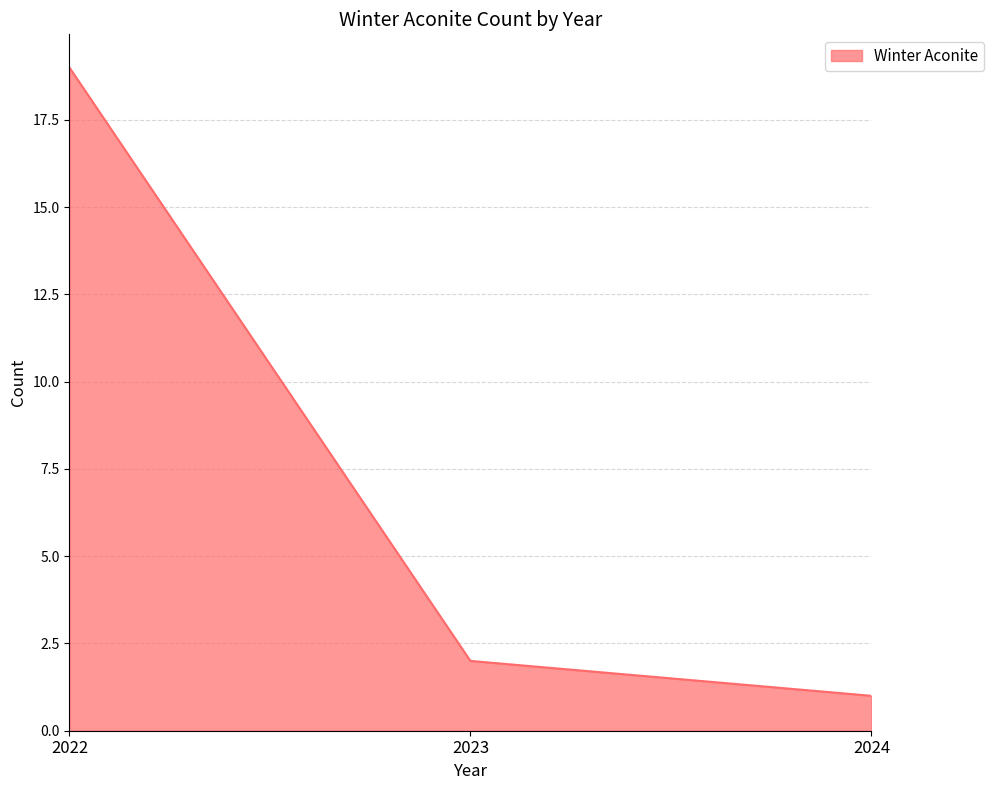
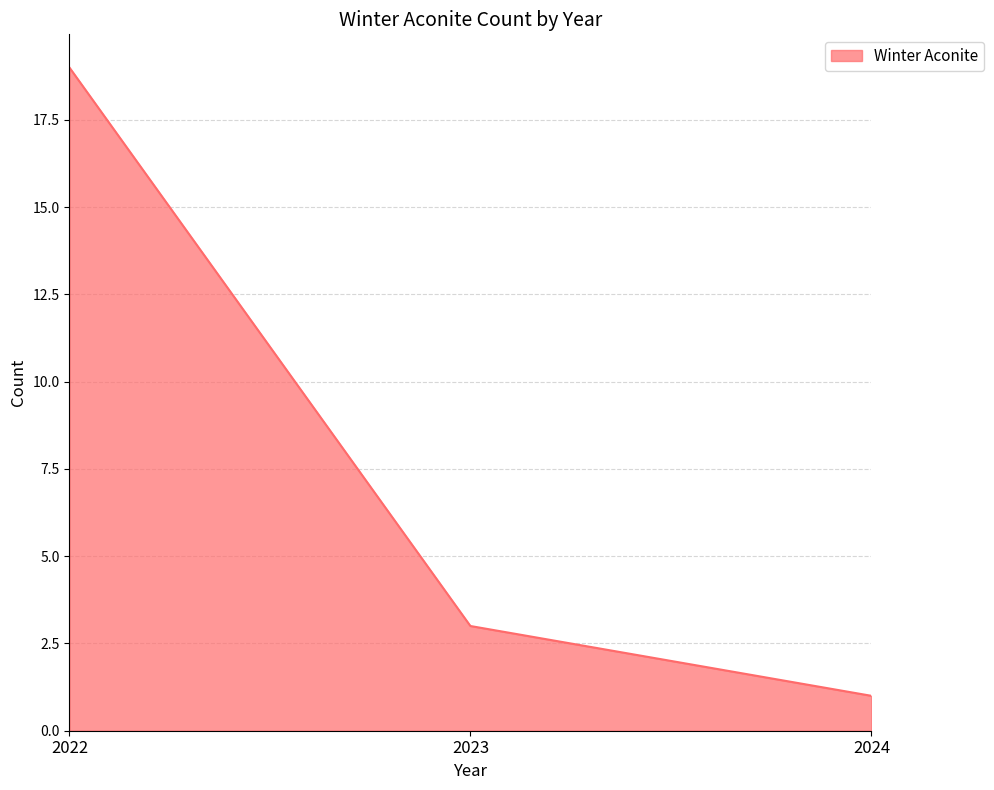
  {
    "2022": 19,
-   "2023": 2,
+   "2023": 3,
    "2024": 1
  }
